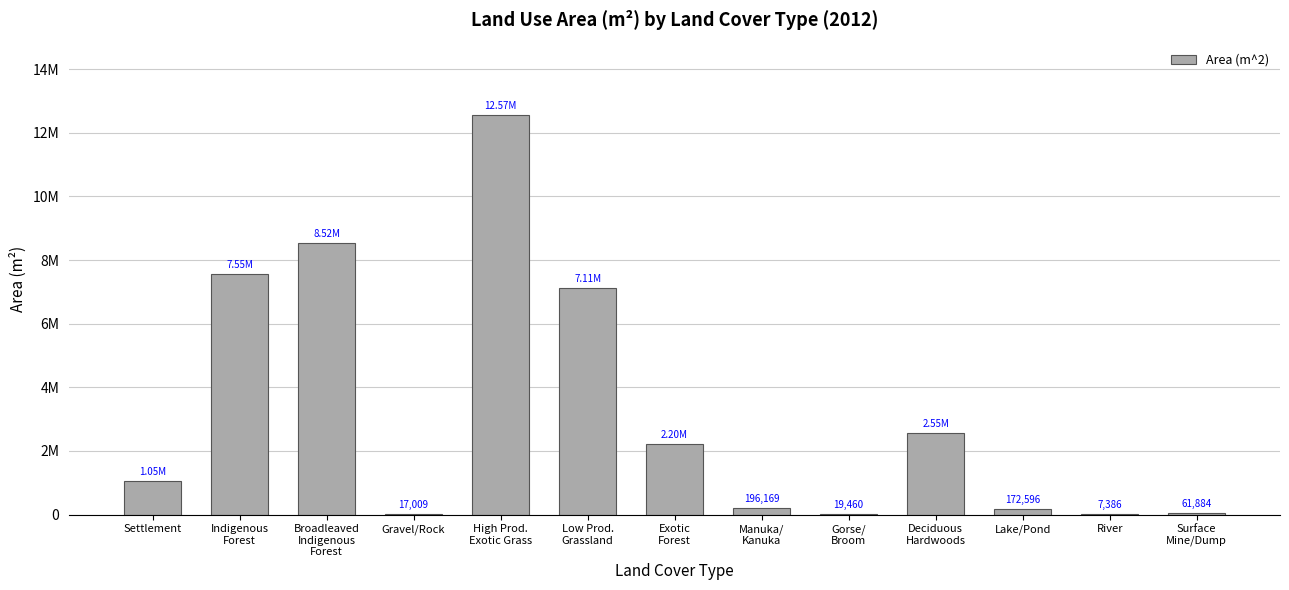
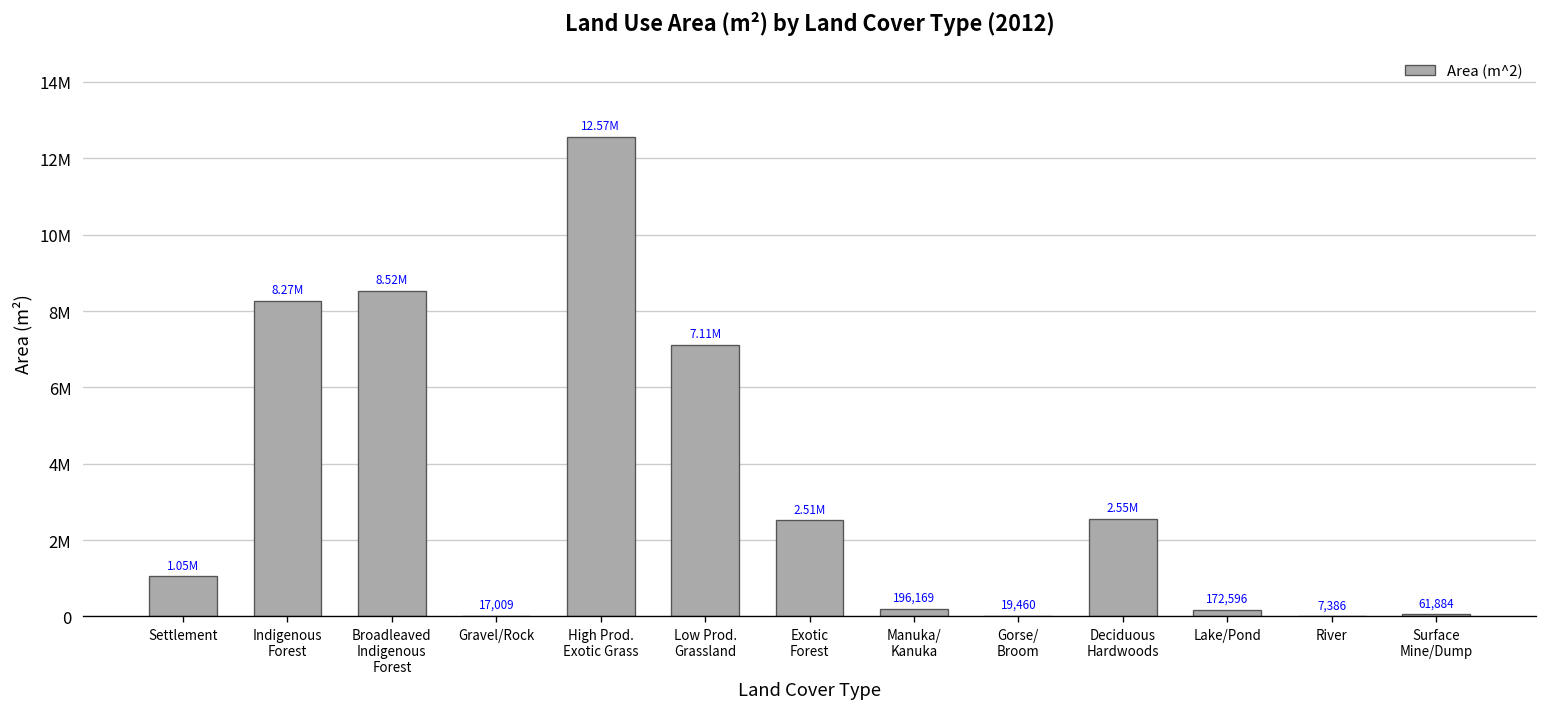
  {
    "Settlement": "1.05M",
-   "Indigenous Forest": "7.55M",
+   "Indigenous Forest": "8.27M",
    "Broadleaved Indigenous Forest": "8.52M",
    "High Prod. Exotic Grass": "12.57M",
    "Low Prod. Grassland": "7.11M",
-   "Exotic Forest": "2.20M",
+   "Exotic Forest": "2.51M",
    "Manuka/ Kanuka": "196,169",
    "Gorse/ Broom": "19,460",
    "Deciduous Hardwoods": "2.55M",
    "Lake/Pond": "172,596",
    "River": "7,386",
    "Surface Mine/Dump": "61,884"
  }
